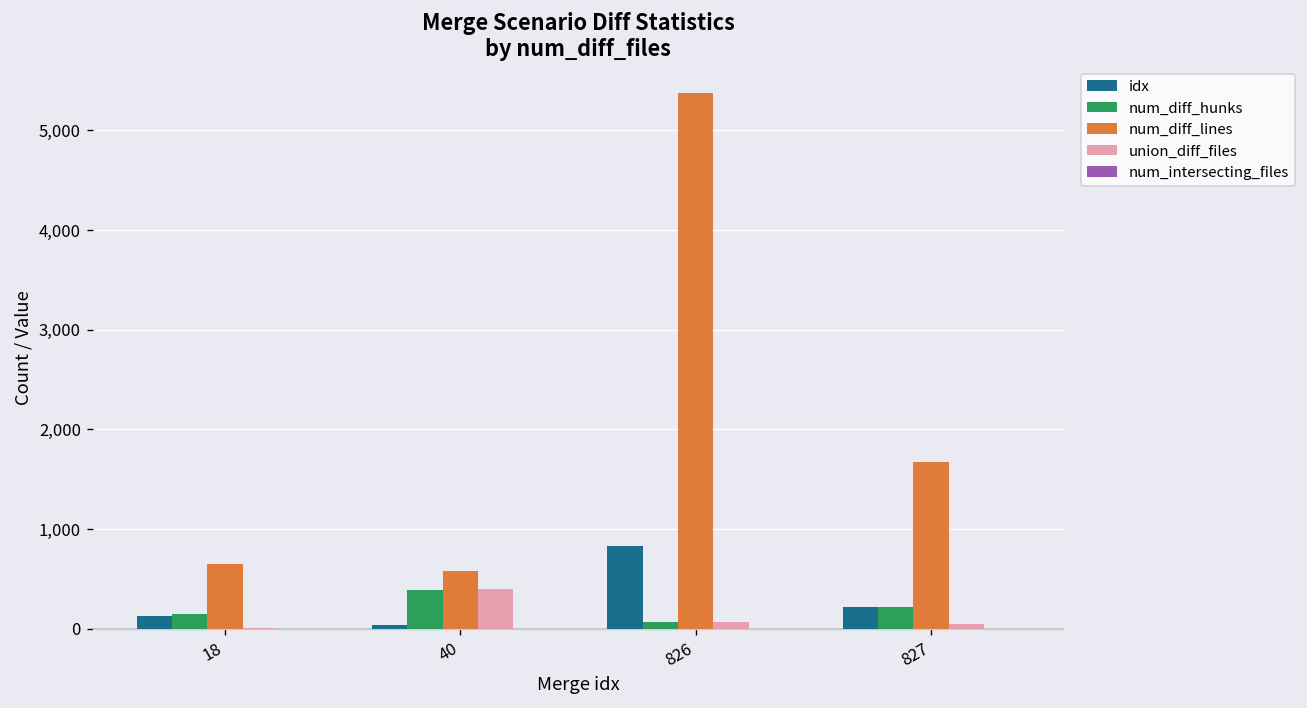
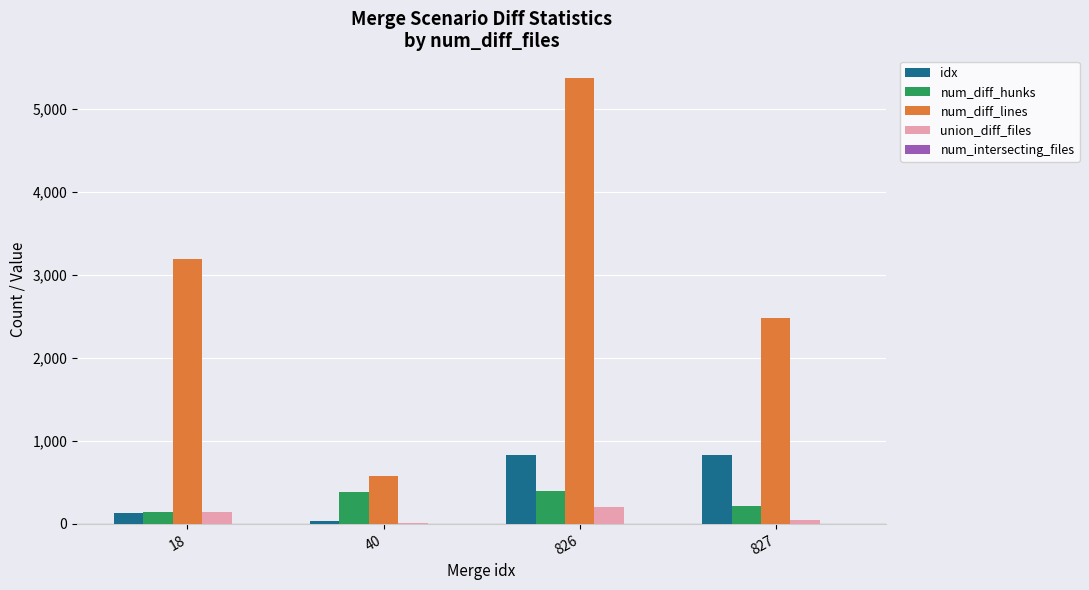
  {
    "idx": {
      "18": "100",
      "40": "0",
      "826": "800",
-     "827": "200"
+     "827": "800"
    },
    "num_diff_hunks": {
      "18": "100",
      "40": "400",
-     "826": "100",
+     "826": "400",
      "827": "200"
    },
    "num_diff_lines": {
-     "18": "700",
+     "18": "3,200",
      "40": "600",
      "826": "5,400",
-     "827": "1,700"
+     "827": "2,500"
    },
    "union_diff_files": {
-     "18": "0",
-     "40": "400",
-     "826": "100",
+     "18": "100",
+     "40": "0",
+     "826": "200",
      "827": "0"
    }
  }
